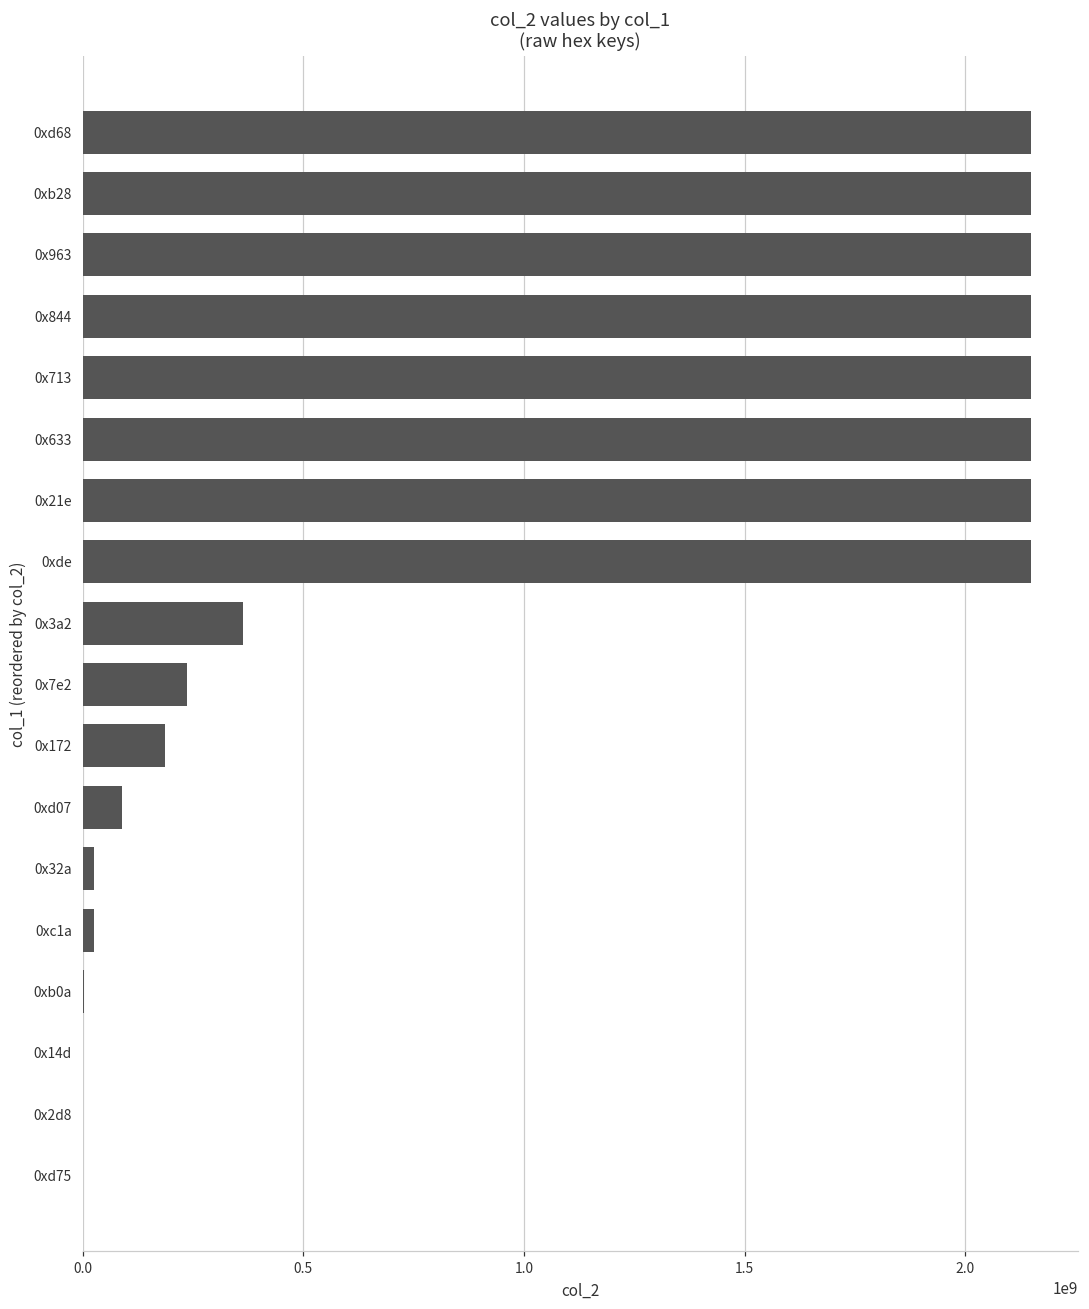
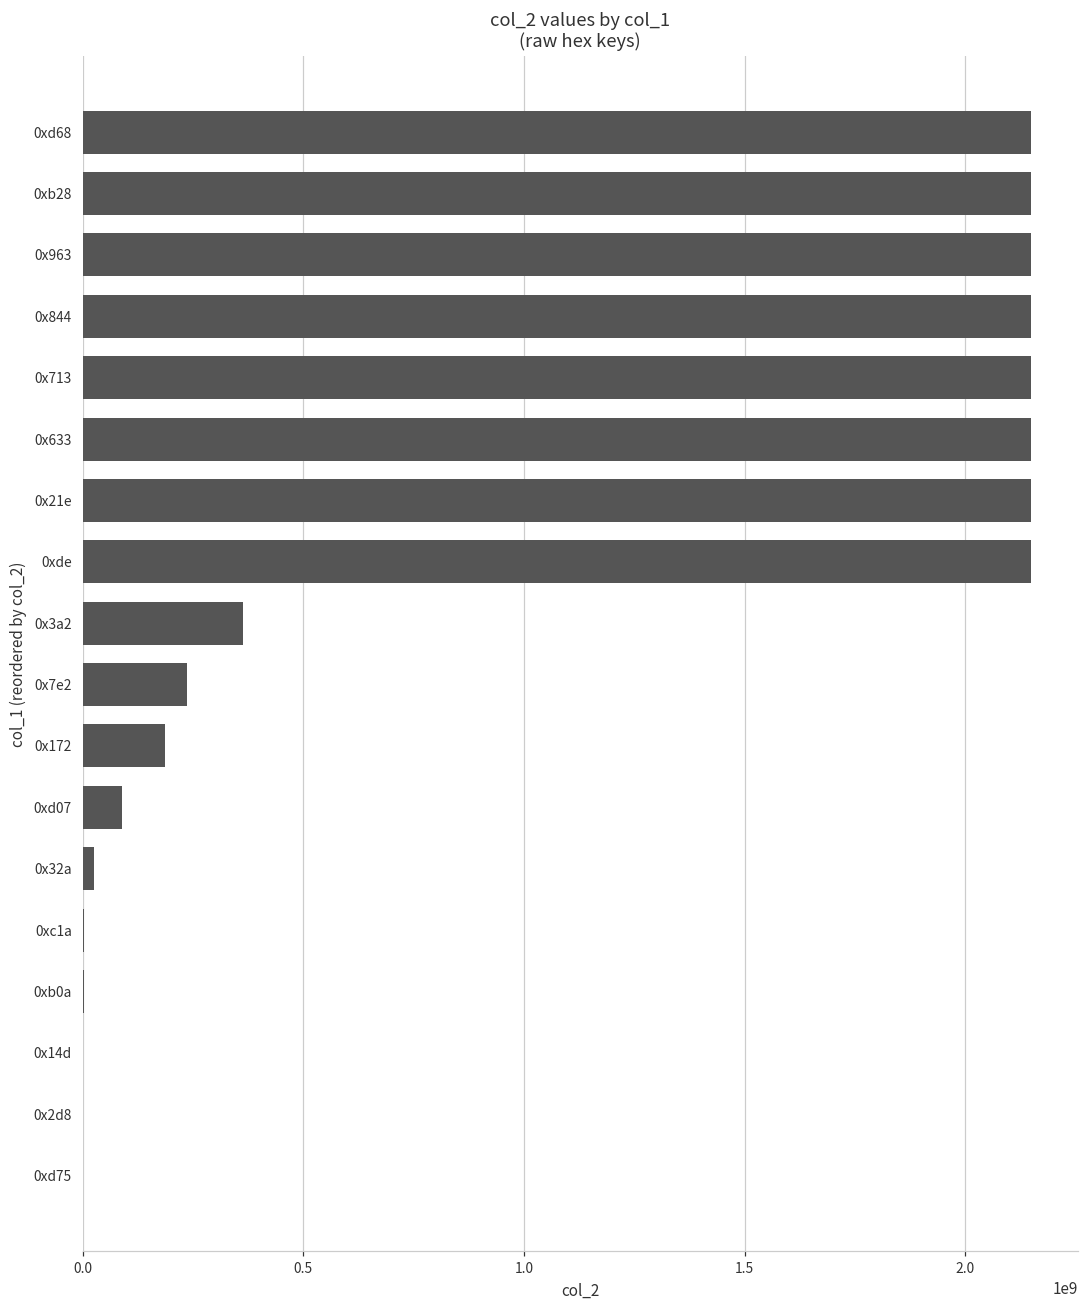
  {
    "0xd68": 2150000000,
    "0xb28": 2150000000,
    "0x963": 2150000000,
    "0x844": 2150000000,
    "0x713": 2150000000,
    "0x633": 2150000000,
    "0x21e": 2150000000,
    "0xde": 2150000000,
    "0x3a2": 360000000,
    "0x7e2": 240000000,
    "0x172": 190000000,
    "0xd07": 90000000,
    "0x32a": 30000000,
-   "0xc1a": 30000000
+   "0xc1a": 0
  }
